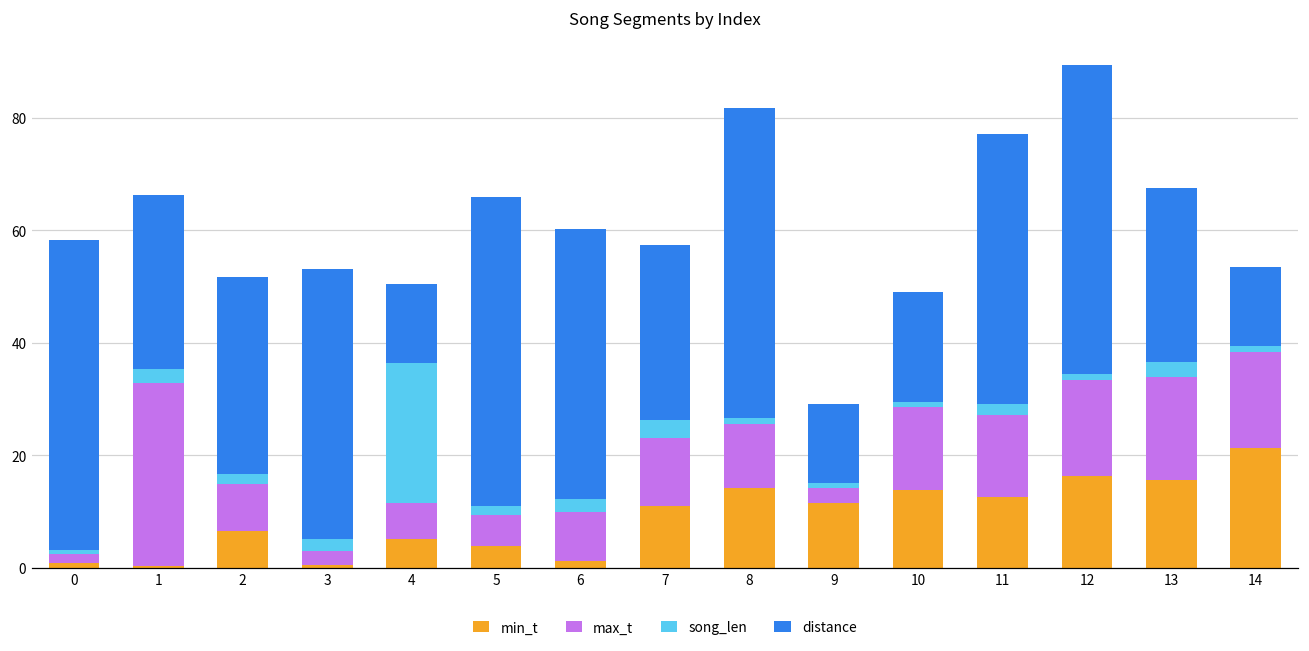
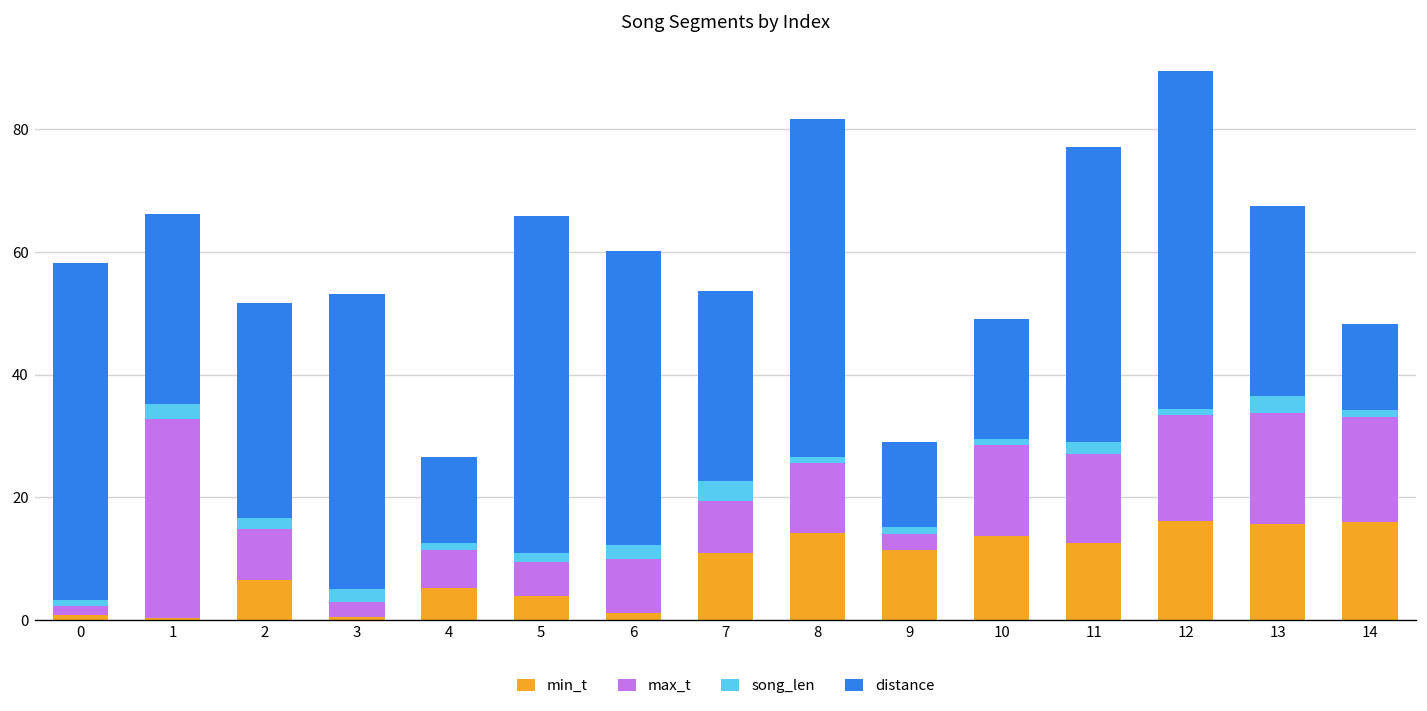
  {
    "min_t": {
      "0": 1,
      "2": 7,
      "4": 5,
      "5": 4,
      "6": 1,
      "7": 11,
      "8": 14,
      "9": 11,
      "10": 14,
      "11": 13,
      "12": 16,
      "13": 16,
-     "14": 21
+     "14": 16
    },
    "max_t": {
      "0": 2,
      "1": 32,
      "2": 8,
      "3": 3,
      "4": 6,
      "5": 5,
      "6": 9,
-     "7": 12,
+     "7": 8,
      "8": 11,
      "9": 3,
      "10": 15,
      "11": 15,
      "12": 17,
      "13": 18,
      "14": 17
    },
    "song_len": {
      "0": 1,
      "1": 2,
      "2": 2,
      "3": 2,
-     "4": 25,
+     "4": 1,
      "5": 2,
      "6": 2,
      "7": 3,
      "8": 1,
      "9": 1,
      "10": 1,
      "11": 2,
      "12": 1,
      "13": 3,
      "14": 1
    },
    "distance": {
      "0": 55,
      "1": 31,
      "2": 35,
      "3": 48,
      "4": 14,
      "5": 55,
      "6": 48,
      "7": 31,
      "8": 55,
      "9": 14,
      "10": 20,
      "11": 48,
      "12": 55,
      "13": 31,
      "14": 14
    }
  }
